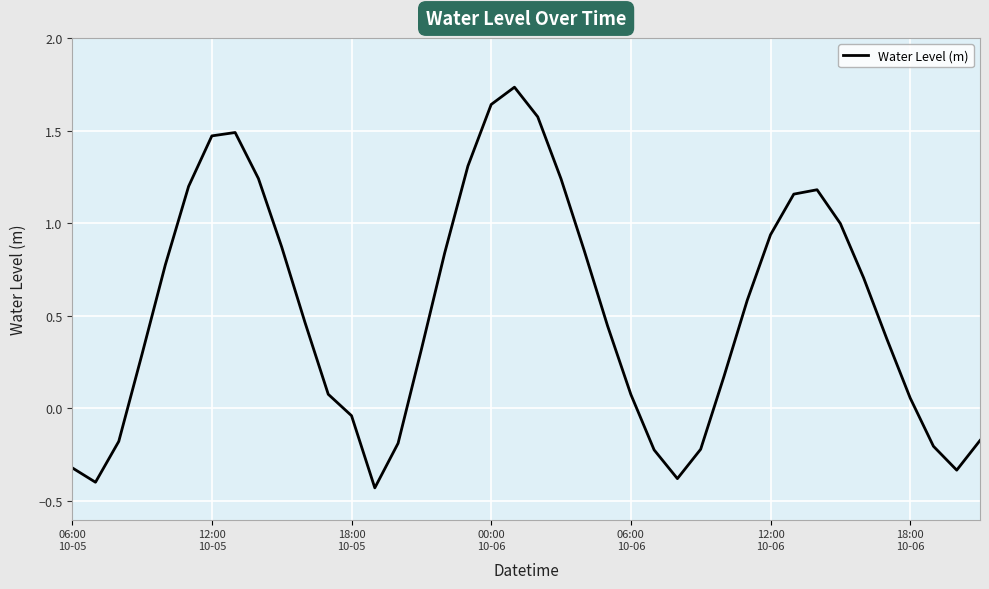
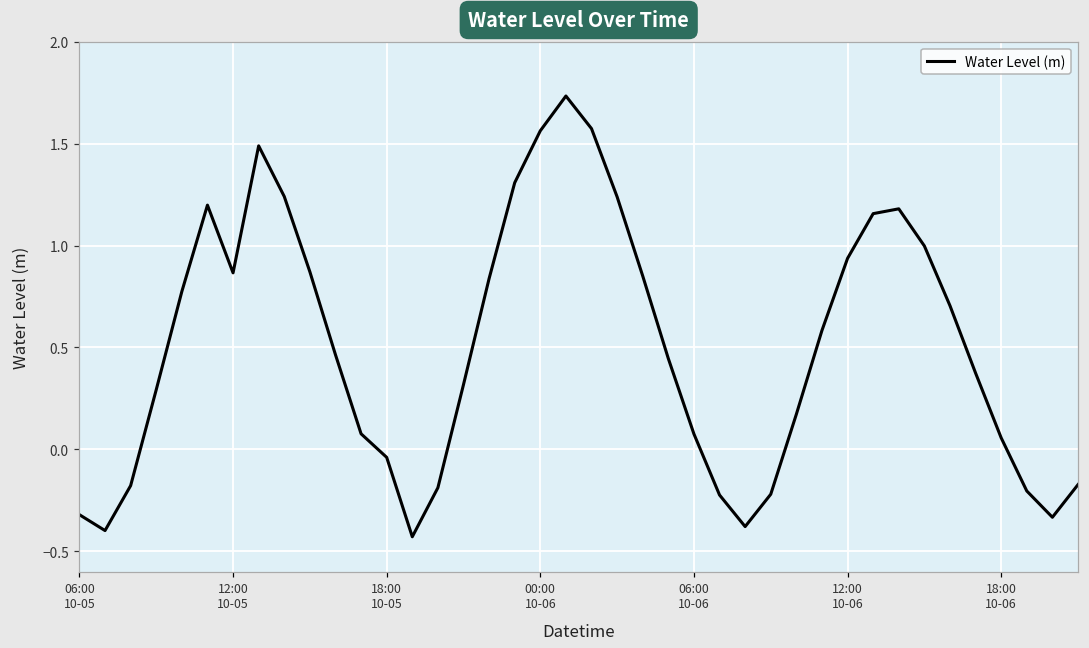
  {
    "06:00 10-05": -0.32,
-   "12:00 10-05": 1.47,
+   "12:00 10-05": 0.87,
    "18:00 10-05": -0.04,
-   "00:00 10-06": 1.64,
+   "00:00 10-06": 1.56,
    "06:00 10-06": 0.08,
    "12:00 10-06": 0.94,
    "18:00 10-06": 0.06
  }
